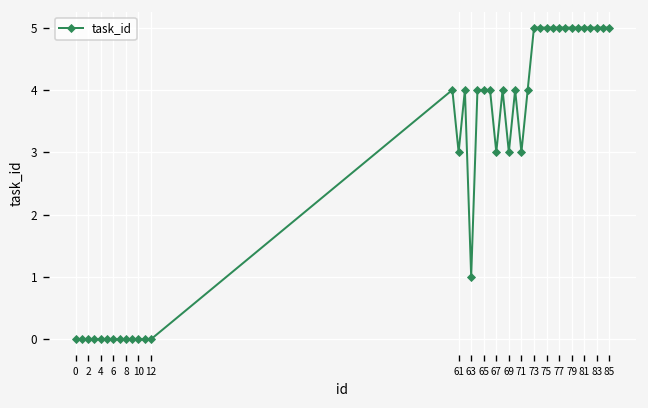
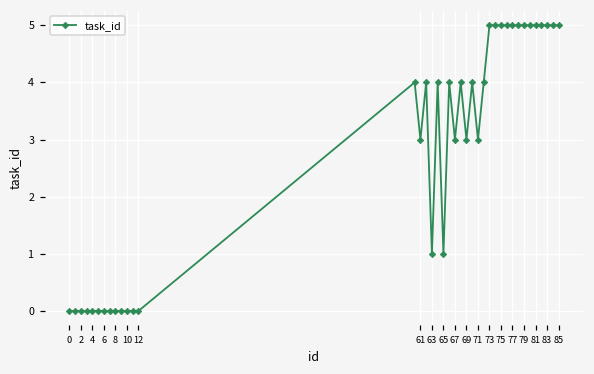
  {
    "0": 0,
    "2": 0,
    "4": 0,
    "6": 0,
    "8": 0,
    "10": 0,
    "12": 0,
    "61": 3,
    "63": 1,
-   "65": 4,
+   "65": 1,
    "67": 3,
    "69": 3,
    "71": 3,
    "73": 5,
    "75": 5,
    "77": 5,
    "79": 5,
    "81": 5,
    "83": 5,
    "85": 5
  }
